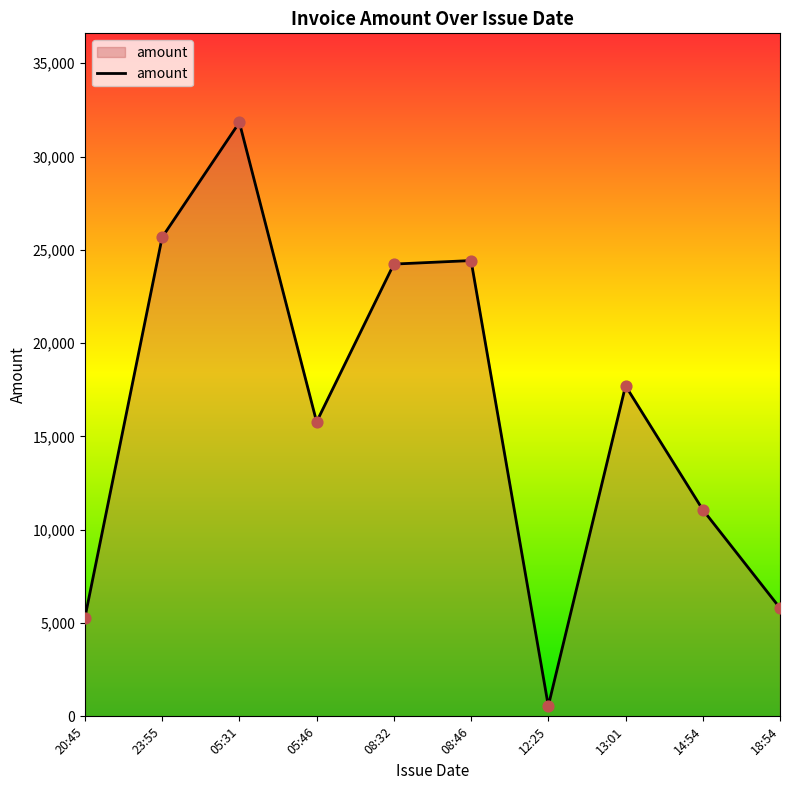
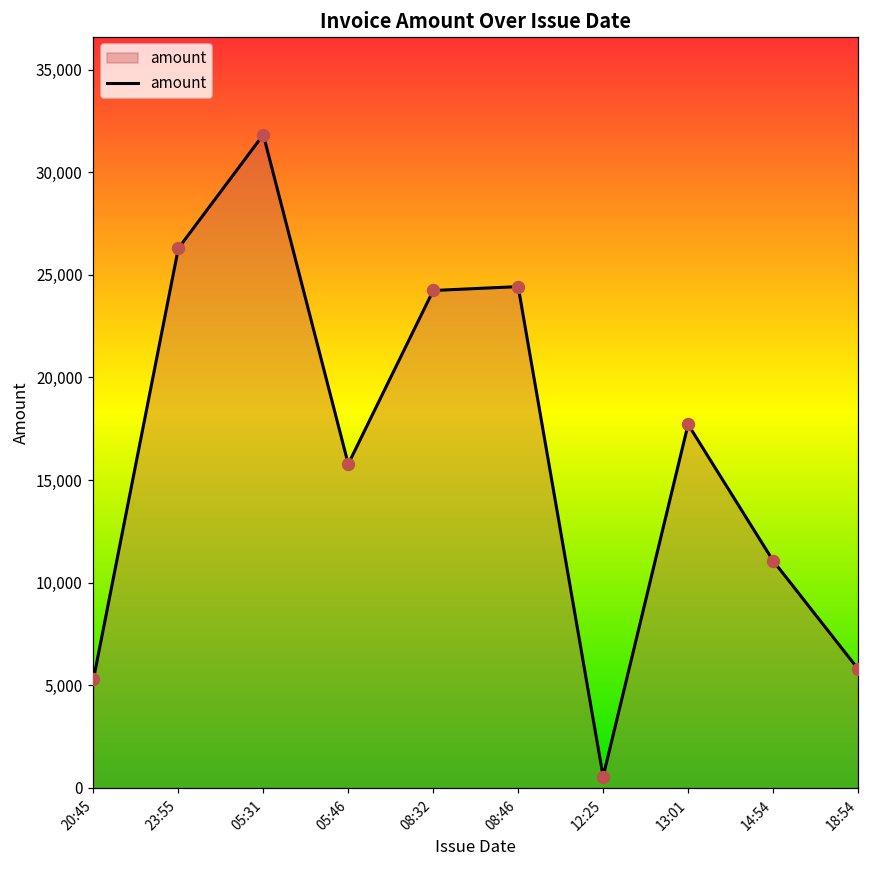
  {
    "20:45": "5,300",
-   "23:55": "25,700",
+   "23:55": "26,300",
    "05:31": "31,800",
    "05:46": "15,800",
    "08:32": "24,200",
    "08:46": "24,400",
    "12:25": "600",
    "13:01": "17,700",
    "14:54": "11,100",
    "18:54": "5,800"
  }
